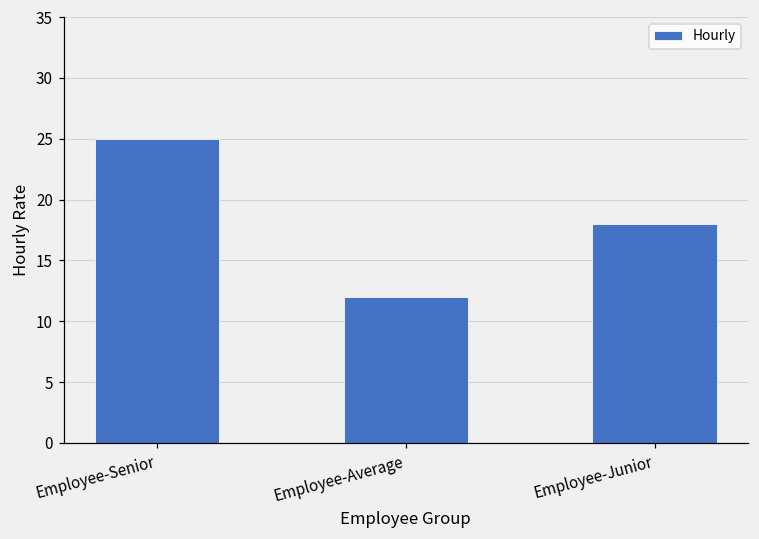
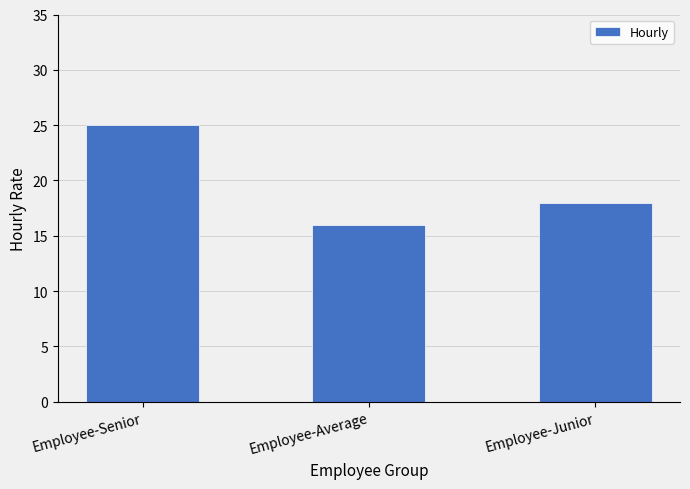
  {
    "Employee-Senior": 25,
-   "Employee-Average": 12,
+   "Employee-Average": 16,
    "Employee-Junior": 18
  }
